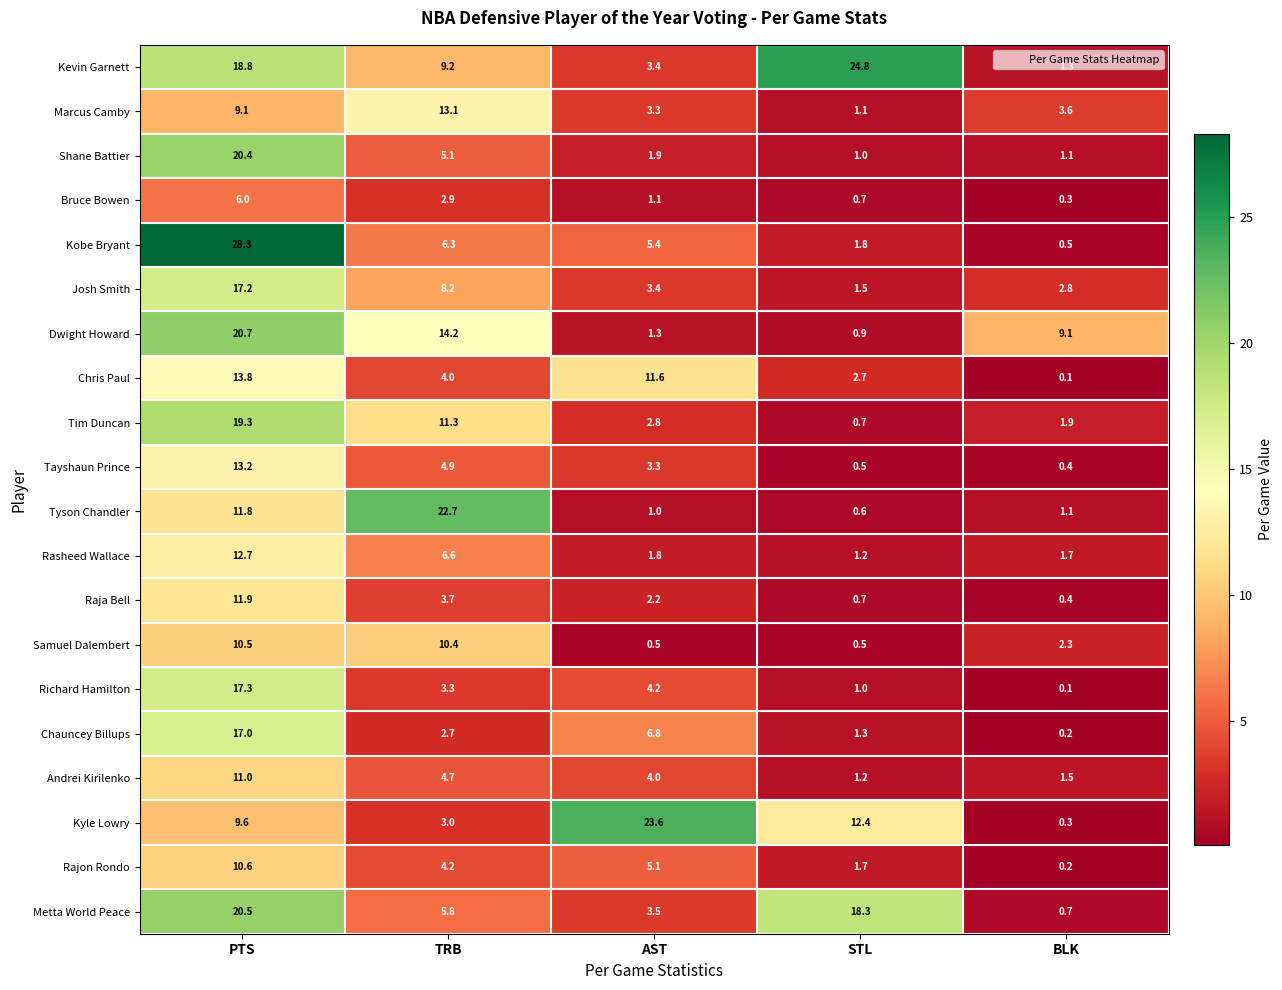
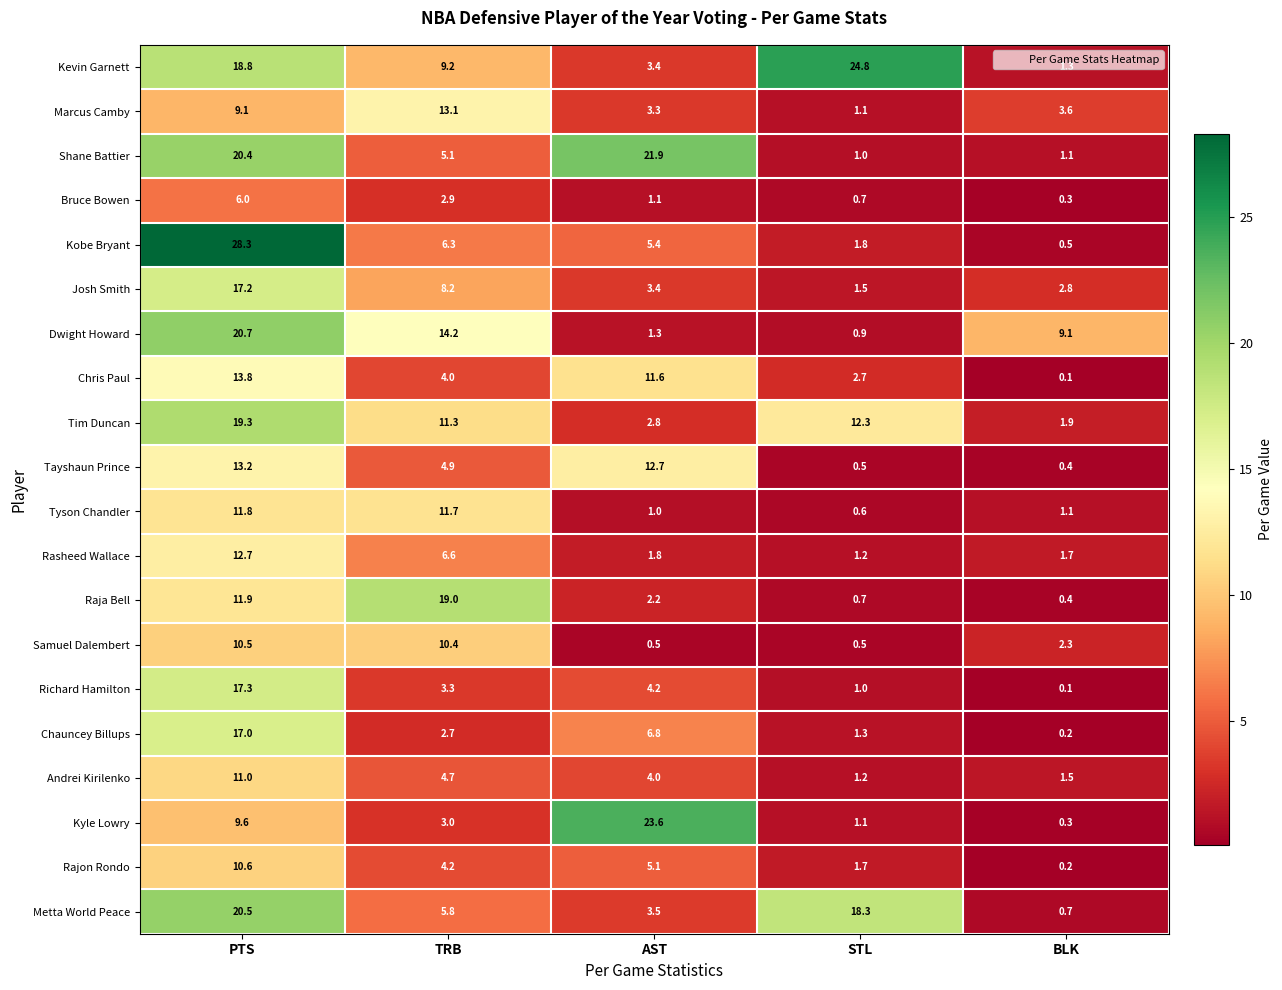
  {
    "Kevin Garnett": {
      "PTS": 18.8,
      "TRB": 9.2,
      "AST": 3.4,
      "STL": 24.8
    },
    "Marcus Camby": {
      "PTS": 9.1,
      "TRB": 13.1,
      "AST": 3.3,
      "STL": 1.1,
      "BLK": 3.6
    },
    "Shane Battier": {
      "PTS": 20.4,
      "TRB": 5.1,
-     "AST": 1.9,
+     "AST": 21.9,
      "STL": 1.0,
      "BLK": 1.1
    },
    "Bruce Bowen": {
      "PTS": 6.0,
      "TRB": 2.9,
      "AST": 1.1,
      "STL": 0.7,
      "BLK": 0.3
    },
    "Kobe Bryant": {
      "PTS": 28.3,
      "TRB": 6.3,
      "AST": 5.4,
      "STL": 1.8,
      "BLK": 0.5
    },
    "Josh Smith": {
      "PTS": 17.2,
      "TRB": 8.2,
      "AST": 3.4,
      "STL": 1.5,
      "BLK": 2.8
    },
    "Dwight Howard": {
      "PTS": 20.7,
      "TRB": 14.2,
      "AST": 1.3,
      "STL": 0.9,
      "BLK": 9.1
    },
    "Chris Paul": {
      "PTS": 13.8,
      "TRB": 4.0,
      "AST": 11.6,
      "STL": 2.7,
      "BLK": 0.1
    },
    "Tim Duncan": {
      "PTS": 19.3,
      "TRB": 11.3,
      "AST": 2.8,
-     "STL": 0.7,
+     "STL": 12.3,
      "BLK": 1.9
    },
    "Tayshaun Prince": {
      "PTS": 13.2,
      "TRB": 4.9,
-     "AST": 3.3,
+     "AST": 12.7,
      "STL": 0.5,
      "BLK": 0.4
    },
    "Tyson Chandler": {
      "PTS": 11.8,
-     "TRB": 22.7,
+     "TRB": 11.7,
      "AST": 1.0,
      "STL": 0.6,
      "BLK": 1.1
    },
    "Rasheed Wallace": {
      "PTS": 12.7,
      "TRB": 6.6,
      "AST": 1.8,
      "STL": 1.2,
      "BLK": 1.7
    },
    "Raja Bell": {
      "PTS": 11.9,
-     "TRB": 3.7,
+     "TRB": 19.0,
      "AST": 2.2,
      "STL": 0.7,
      "BLK": 0.4
    },
    "Samuel Dalembert": {
      "PTS": 10.5,
      "TRB": 10.4,
      "AST": 0.5,
      "STL": 0.5,
      "BLK": 2.3
    },
    "Richard Hamilton": {
      "PTS": 17.3,
      "TRB": 3.3,
      "AST": 4.2,
      "STL": 1.0,
      "BLK": 0.1
    },
    "Chauncey Billups": {
      "PTS": 17.0,
      "TRB": 2.7,
      "AST": 6.8,
      "STL": 1.3,
      "BLK": 0.2
    },
    "Andrei Kirilenko": {
      "PTS": 11.0,
      "TRB": 4.7,
      "AST": 4.0,
      "STL": 1.2,
      "BLK": 1.5
    },
    "Kyle Lowry": {
      "PTS": 9.6,
      "TRB": 3.0,
      "AST": 23.6,
-     "STL": 12.4,
+     "STL": 1.1,
      "BLK": 0.3
    },
    "Rajon Rondo": {
      "PTS": 10.6,
      "TRB": 4.2,
      "AST": 5.1,
      "STL": 1.7,
      "BLK": 0.2
    },
    "Metta World Peace": {
      "PTS": 20.5,
      "TRB": 5.8,
      "AST": 3.5,
      "STL": 18.3,
      "BLK": 0.7
    }
  }
